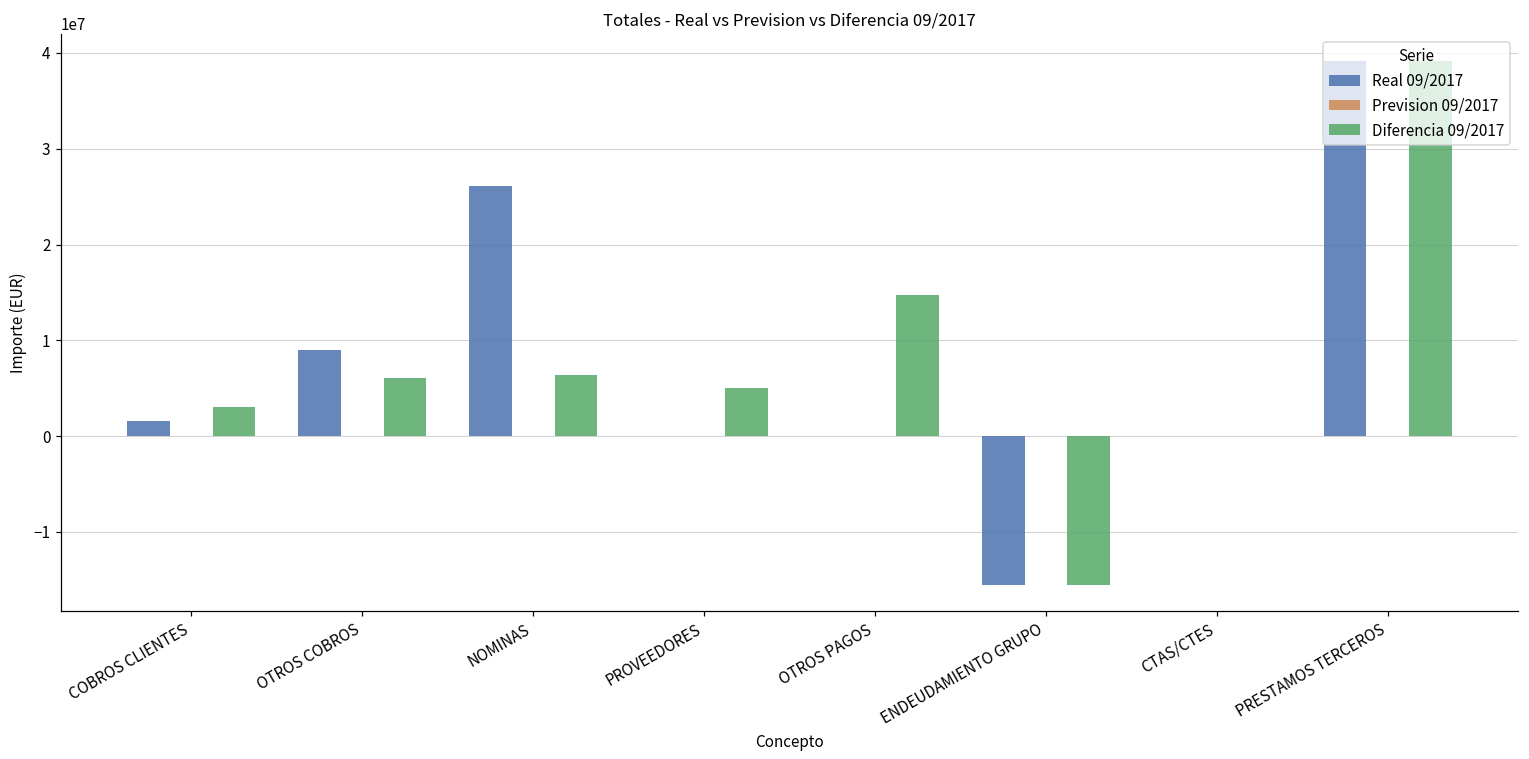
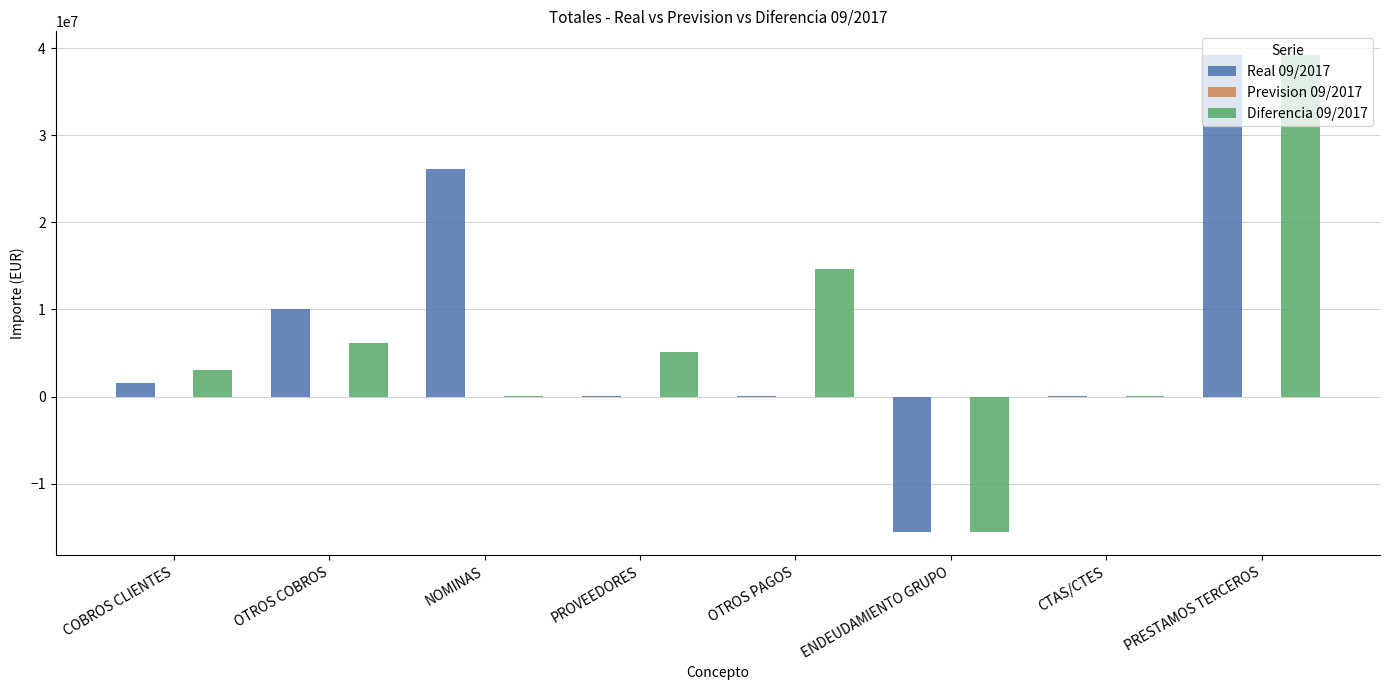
  {
    "Real 09/2017": {
      "COBROS CLIENTES": 2000000,
-     "OTROS COBROS": 9000000,
+     "OTROS COBROS": 10000000,
      "NOMINAS": 26000000,
      "ENDEUDAMIENTO GRUPO": -16000000
    },
    "Prevision 09/2017": {
      "COBROS CLIENTES": 0,
      "OTROS COBROS": 0,
      "NOMINAS": 0,
      "PROVEEDORES": 0,
      "OTROS PAGOS": 0,
      "ENDEUDAMIENTO GRUPO": 0,
      "CTAS/CTES": 0,
      "PRESTAMOS TERCEROS": 0
    },
    "Diferencia 09/2017": {
      "COBROS CLIENTES": 3000000,
      "OTROS COBROS": 6000000,
-     "NOMINAS": 6000000,
+     "NOMINAS": 0,
      "PROVEEDORES": 5000000,
      "OTROS PAGOS": 15000000,
      "ENDEUDAMIENTO GRUPO": -16000000
    }
  }
